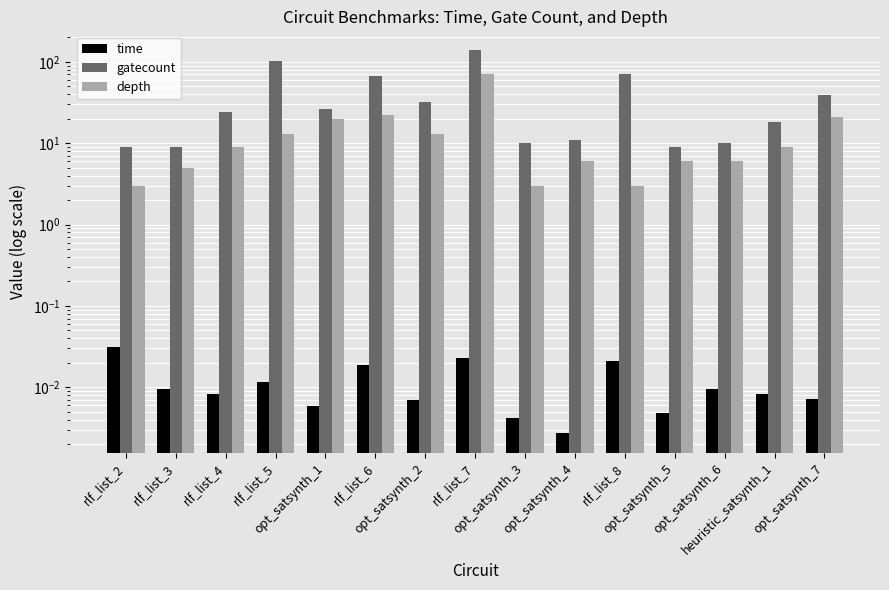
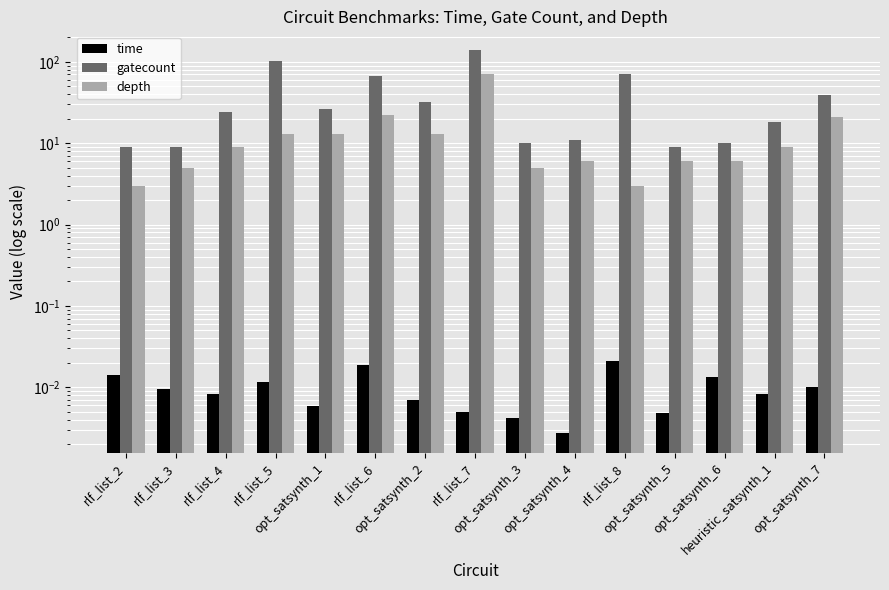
  {
    "time": {
-     "rlf_list_2": 0.031,
+     "rlf_list_2": 0.014,
      "rlf_list_3": 0.010,
      "rlf_list_4": 0.008,
      "rlf_list_5": 0.012,
      "opt_satsynth_1": 0.006,
      "rlf_list_6": 0.019,
      "opt_satsynth_2": 0.007,
-     "rlf_list_7": 0.023,
+     "rlf_list_7": 0.005,
      "opt_satsynth_3": 0.004,
      "opt_satsynth_4": 0.0027,
      "rlf_list_8": 0.021,
      "opt_satsynth_5": 0.005,
-     "opt_satsynth_6": 0.010,
+     "opt_satsynth_6": 0.013,
      "heuristic_satsynth_1": 0.008,
-     "opt_satsynth_7": 0.007
+     "opt_satsynth_7": 0.010
    },
    "gatecount": {
      "rlf_list_2": 9,
      "rlf_list_3": 9,
      "rlf_list_4": 24,
      "rlf_list_5": 100,
      "opt_satsynth_1": 26,
      "rlf_list_6": 70,
      "opt_satsynth_2": 32,
      "rlf_list_7": 140,
      "opt_satsynth_3": 10,
      "opt_satsynth_4": 11,
      "rlf_list_8": 70,
      "opt_satsynth_5": 9,
      "opt_satsynth_6": 10,
      "heuristic_satsynth_1": 18,
      "opt_satsynth_7": 40
    },
    "depth": {
      "rlf_list_2": 3,
      "rlf_list_3": 5,
      "rlf_list_4": 9,
      "rlf_list_5": 13,
-     "opt_satsynth_1": 20,
+     "opt_satsynth_1": 13,
      "rlf_list_6": 22,
      "opt_satsynth_2": 13,
      "rlf_list_7": 70,
-     "opt_satsynth_3": 3,
+     "opt_satsynth_3": 5,
      "opt_satsynth_4": 6,
      "rlf_list_8": 3,
      "opt_satsynth_5": 6,
      "opt_satsynth_6": 6,
      "heuristic_satsynth_1": 9,
      "opt_satsynth_7": 21
    }
  }
